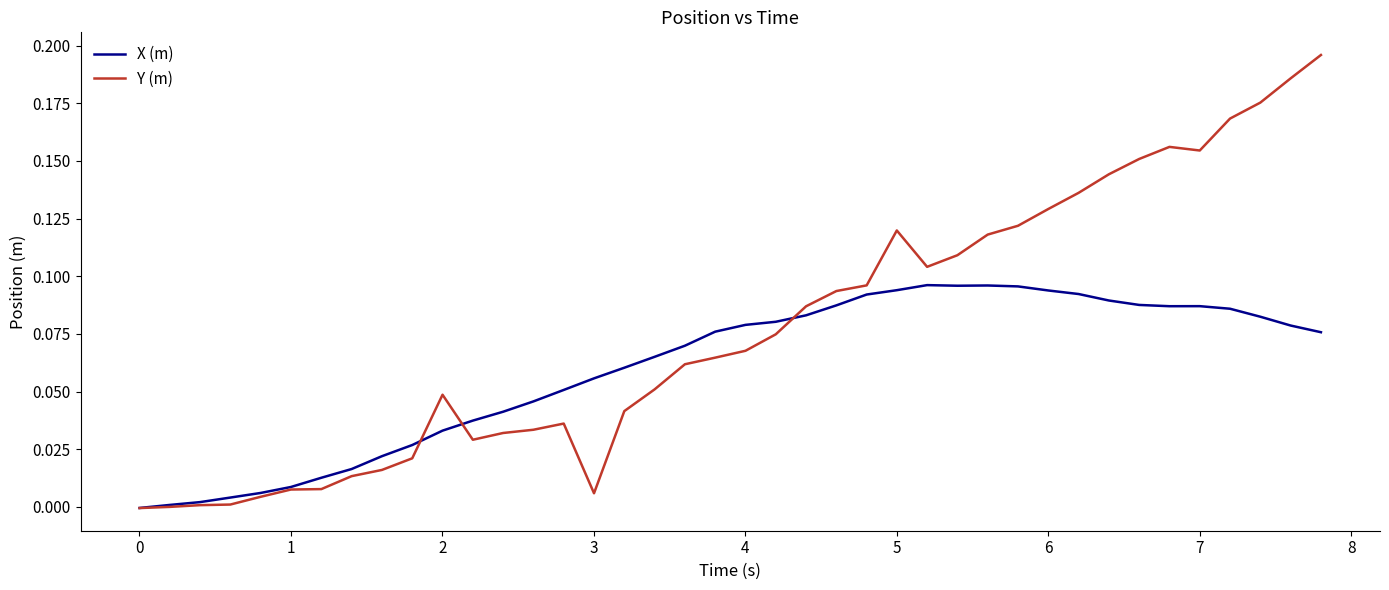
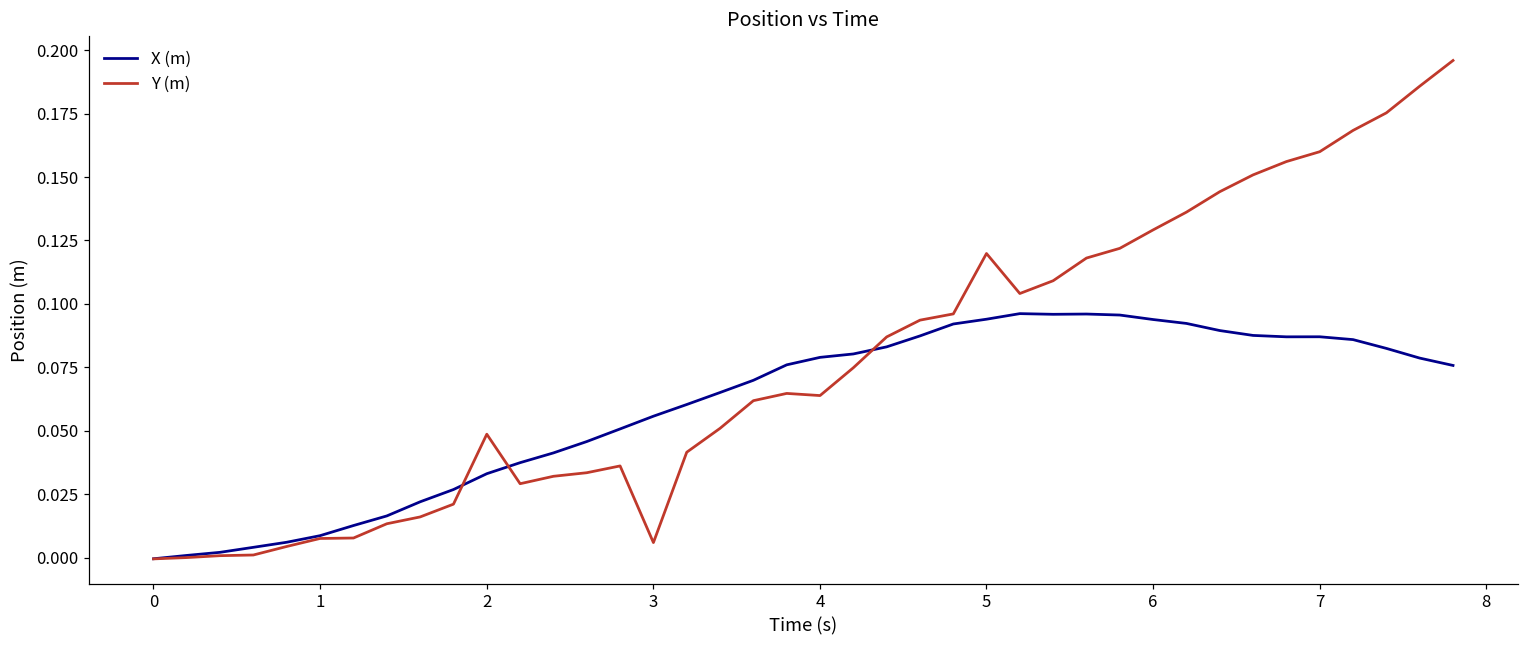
  {
    "X (m)": {
      "2": 0.033,
      "3": 0.056,
      "4": 0.079,
      "5": 0.094,
      "6": 0.094,
      "7": 0.087
    },
    "Y (m)": {
      "2": 0.049,
      "3": 0.006,
-     "4": 0.068,
+     "4": 0.064,
      "5": 0.120,
      "6": 0.129,
-     "7": 0.155
+     "7": 0.160
    }
  }
